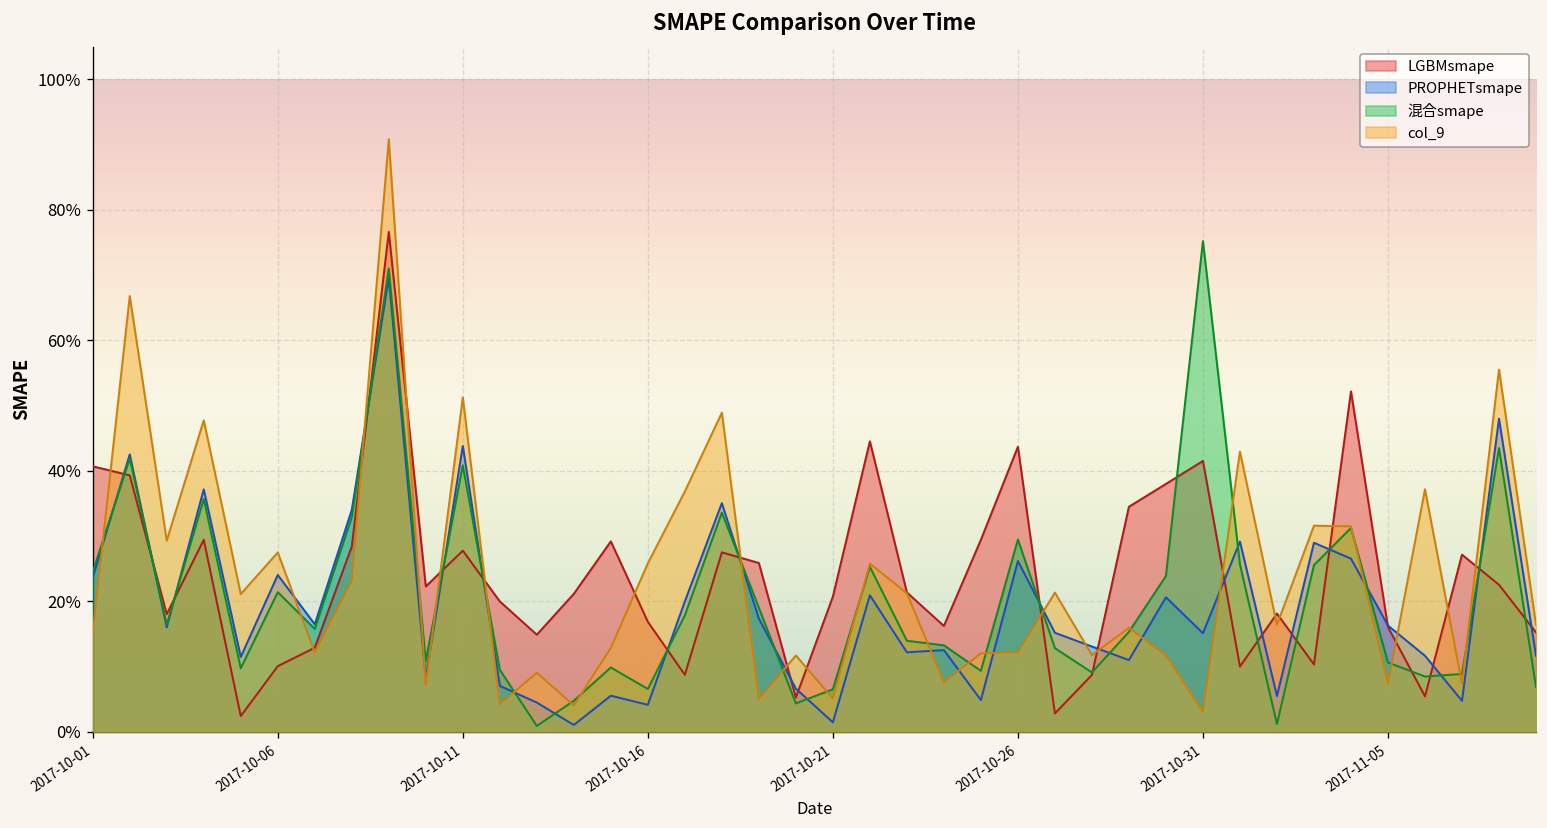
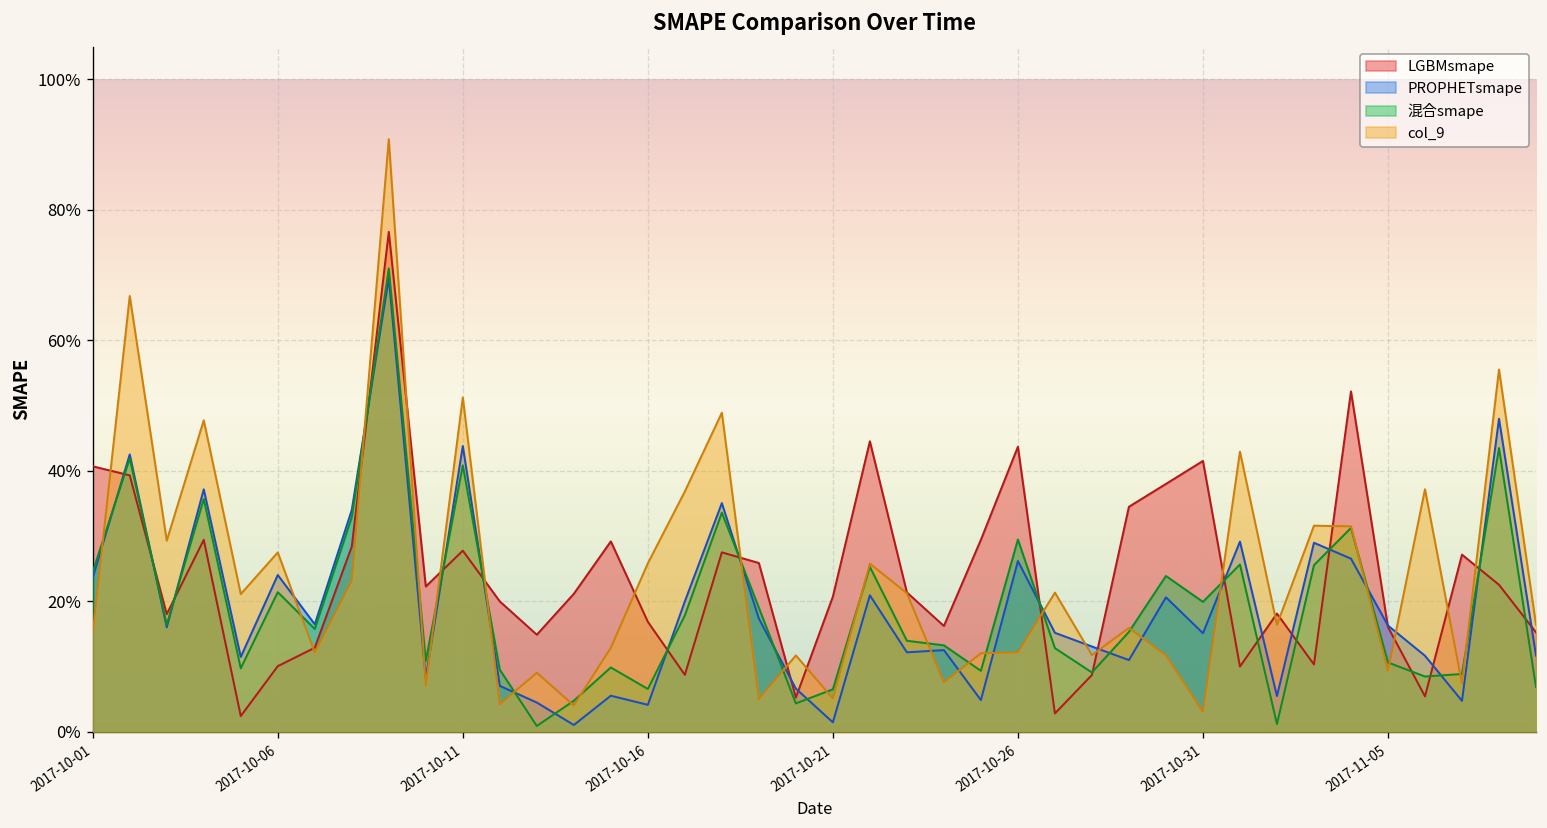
  {
    "LGBMsmape": {
      "2017-10-01": "41%",
      "2017-10-06": "10%",
      "2017-10-11": "28%",
      "2017-10-16": "17%",
      "2017-10-21": "21%",
      "2017-10-26": "44%",
      "2017-10-31": "42%"
    },
    "PROPHETsmape": {
      "2017-10-01": "24%",
      "2017-10-06": "24%",
      "2017-10-11": "44%",
      "2017-10-16": "4%",
      "2017-10-21": "1%",
      "2017-10-26": "26%",
      "2017-10-31": "15%"
    },
    "混合smape": {
      "2017-10-01": "25%",
      "2017-10-06": "21%",
      "2017-10-11": "41%",
      "2017-10-16": "7%",
      "2017-10-21": "7%",
      "2017-10-26": "29%",
-     "2017-10-31": "75%",
+     "2017-10-31": "20%",
      "2017-11-05": "11%"
    },
    "col_9": {
      "2017-10-01": "15%",
      "2017-10-06": "27%",
      "2017-10-11": "51%",
      "2017-10-16": "26%",
      "2017-10-21": "5%",
      "2017-10-26": "12%",
      "2017-10-31": "3%",
-     "2017-11-05": "7%"
+     "2017-11-05": "9%"
    }
  }
